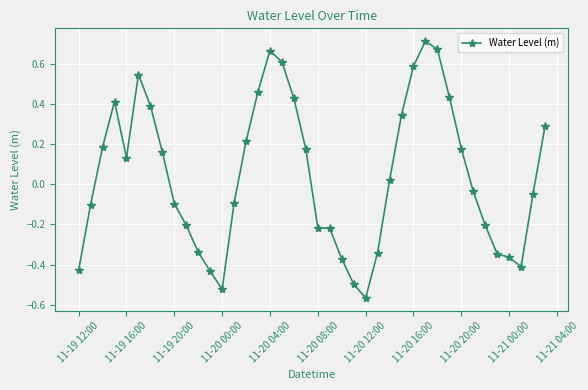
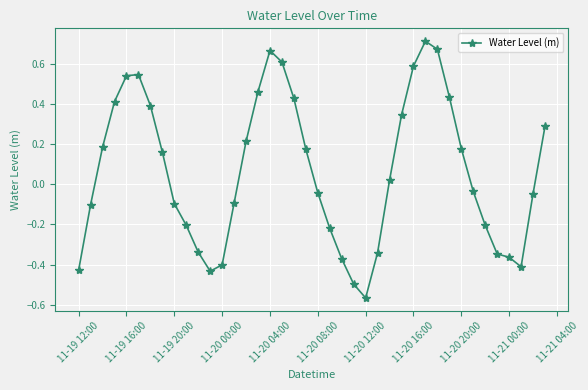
  {
    "11-19 12:00": -0.43,
-   "11-19 16:00": 0.13,
+   "11-19 16:00": 0.54,
    "11-19 20:00": -0.10,
-   "11-20 00:00": -0.52,
+   "11-20 00:00": -0.40,
    "11-20 04:00": 0.67,
-   "11-20 08:00": -0.22,
+   "11-20 08:00": -0.04,
    "11-20 12:00": -0.57,
    "11-20 16:00": 0.59,
    "11-20 20:00": 0.18,
    "11-21 00:00": -0.36
  }
